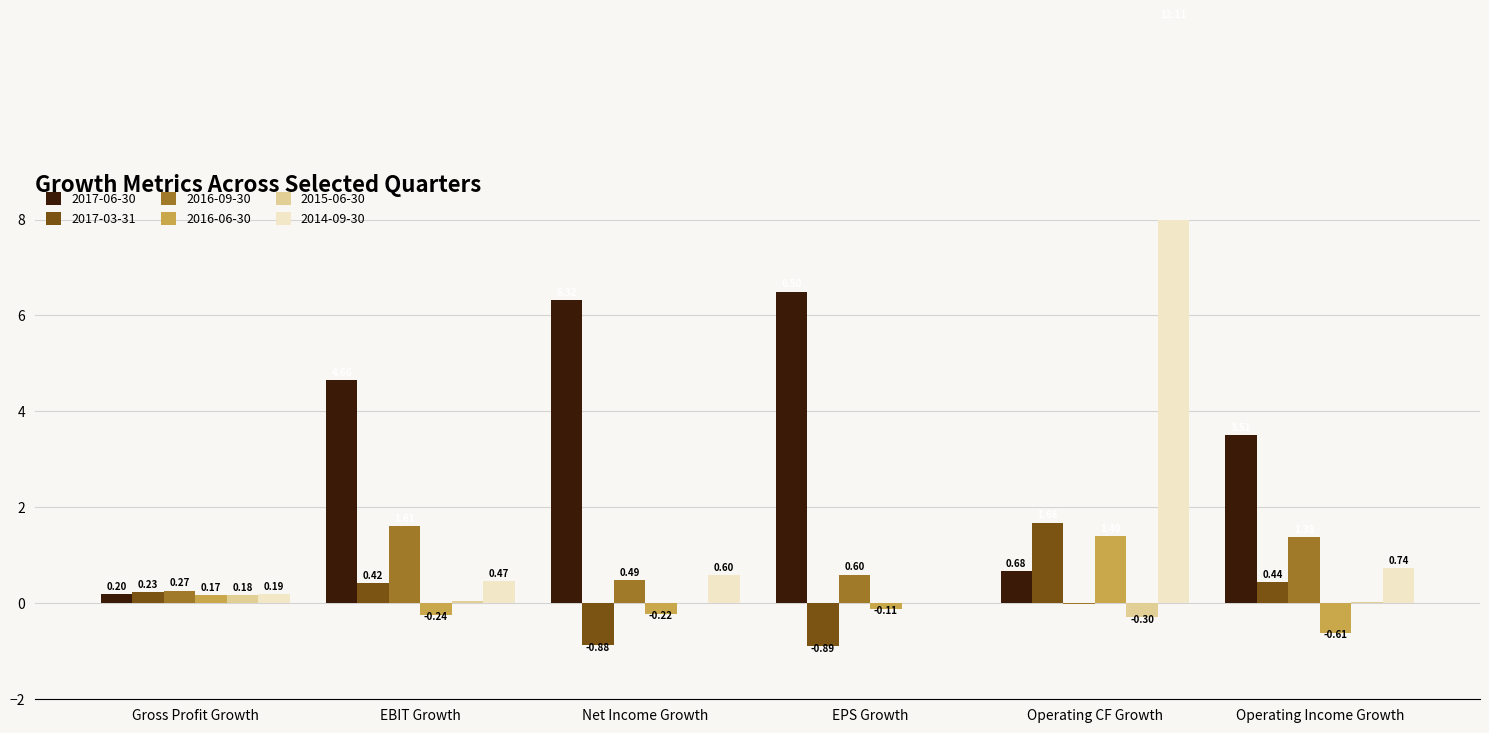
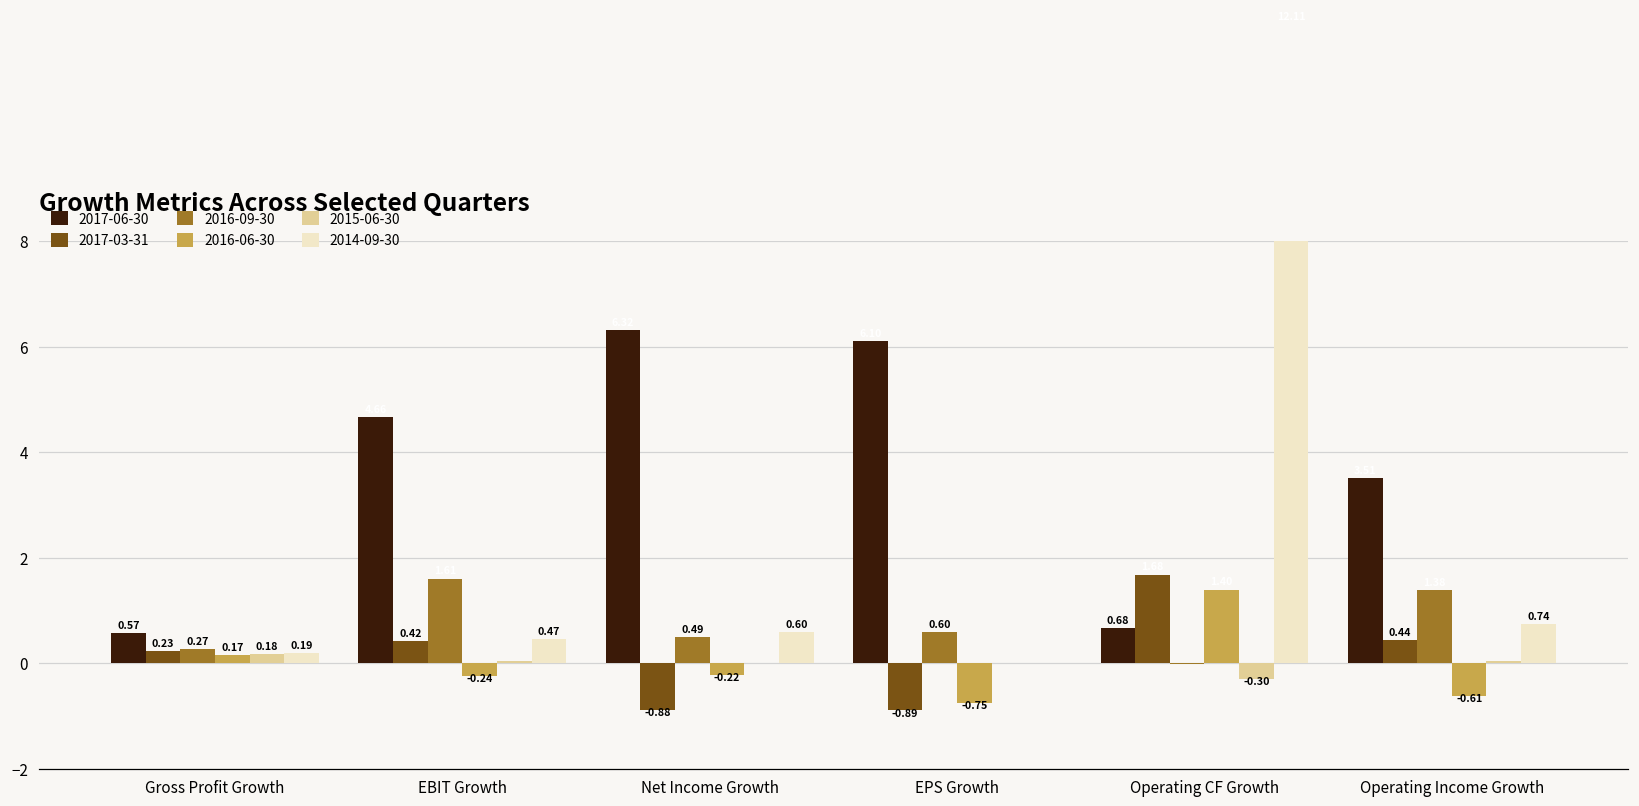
  {
    "2017-06-30": {
-     "Gross Profit Growth": 0.20,
-     "EPS Growth": 6.5,
+     "Gross Profit Growth": 0.57,
+     "EPS Growth": 6.1,
      "Operating CF Growth": 0.68
    },
    "2016-06-30": {
      "Gross Profit Growth": 0.17,
      "EBIT Growth": -0.24,
      "Net Income Growth": -0.22,
-     "EPS Growth": -0.11,
+     "EPS Growth": -0.75,
      "Operating Income Growth": -0.61
    }
  }
